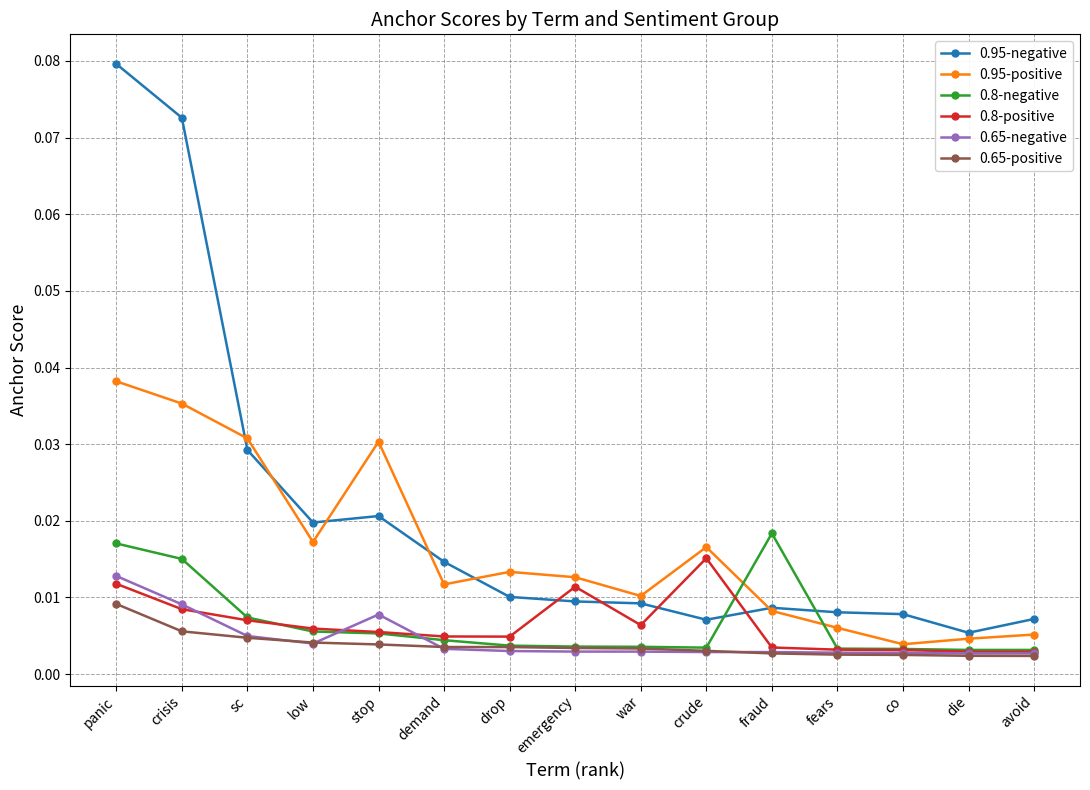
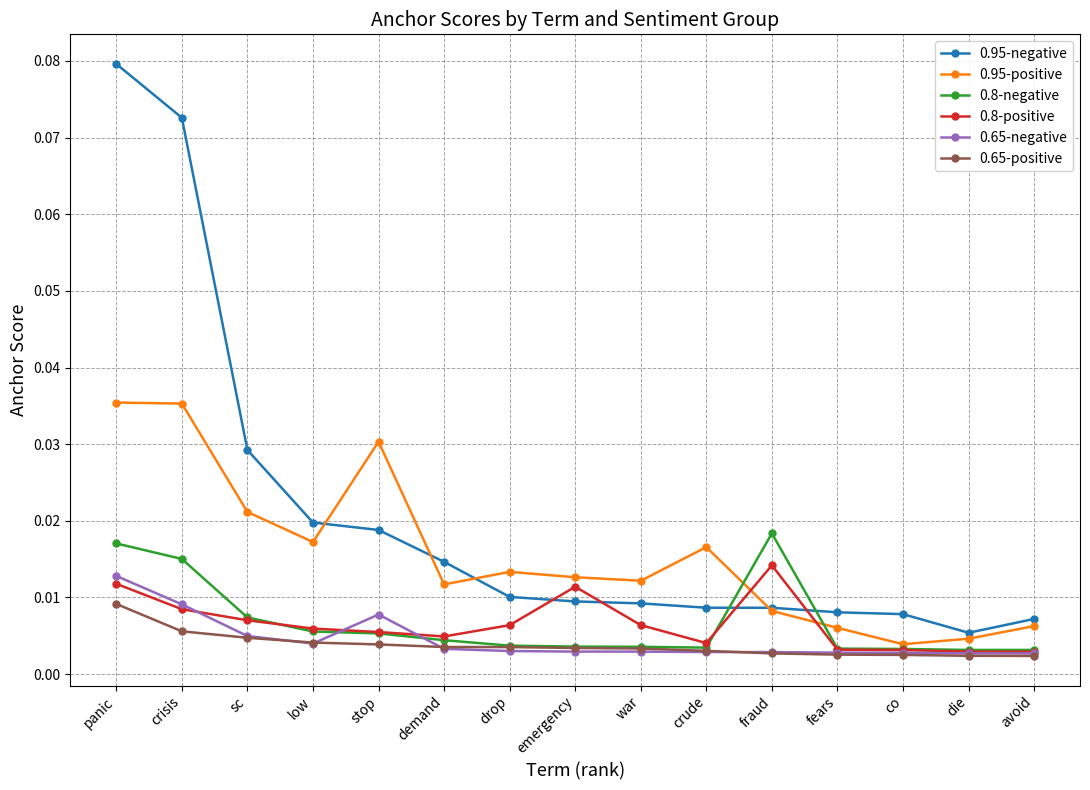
  {
    "0.95-negative": {
      "panic": 0.080,
      "crisis": 0.073,
      "sc": 0.029,
      "low": 0.020,
-     "stop": 0.021,
+     "stop": 0.019,
      "demand": 0.015,
      "drop": 0.010,
      "emergency": 0.009,
      "war": 0.009,
-     "crude": 0.007,
+     "crude": 0.009,
      "fraud": 0.009,
      "fears": 0.008,
      "co": 0.008,
      "die": 0.005,
      "avoid": 0.007
    },
    "0.95-positive": {
-     "panic": 0.038,
+     "panic": 0.035,
      "crisis": 0.035,
-     "sc": 0.031,
+     "sc": 0.021,
      "low": 0.017,
      "stop": 0.030,
      "demand": 0.012,
      "drop": 0.013,
      "emergency": 0.013,
-     "war": 0.010,
+     "war": 0.012,
      "crude": 0.017,
      "fraud": 0.008,
      "fears": 0.006,
      "co": 0.004,
      "die": 0.005,
-     "avoid": 0.005
+     "avoid": 0.006
    },
    "0.8-negative": {
      "panic": 0.017,
      "crisis": 0.015,
      "sc": 0.007,
      "low": 0.006,
      "demand": 0.004,
      "crude": 0.003,
      "fraud": 0.018
    },
    "0.8-positive": {
      "panic": 0.012,
      "crisis": 0.008,
      "sc": 0.007,
      "low": 0.006,
      "demand": 0.005,
-     "drop": 0.005,
+     "drop": 0.006,
      "emergency": 0.011,
      "war": 0.006,
-     "crude": 0.015,
-     "fraud": 0.003
+     "crude": 0.004,
+     "fraud": 0.014
    },
    "0.65-negative": {
      "panic": 0.013,
      "crisis": 0.009,
      "stop": 0.008,
      "drop": 0.003,
      "emergency": 0.003,
      "war": 0.003
    },
    "0.65-positive": {
      "panic": 0.009,
      "crisis": 0.006,
      "stop": 0.004
    }
  }
